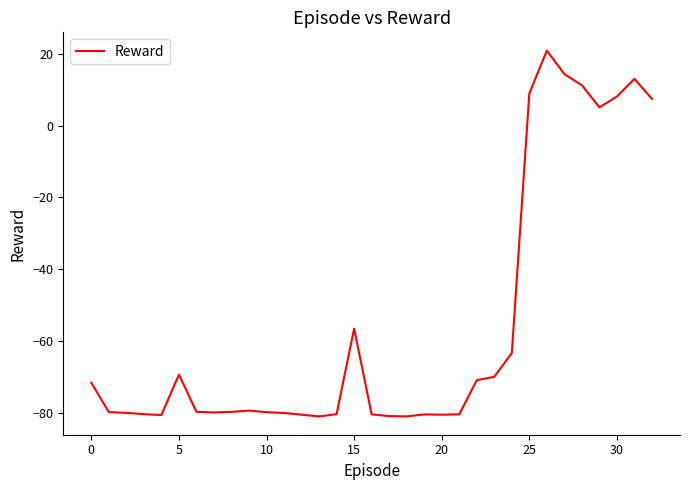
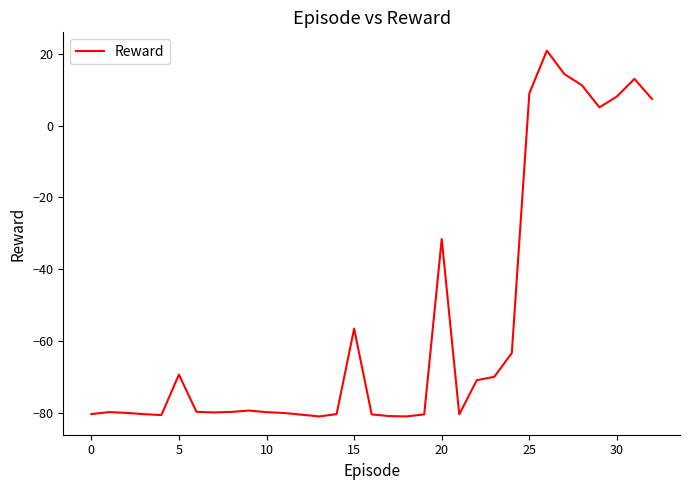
  {
-   "0": -72,
+   "0": -80,
    "5": -69,
    "10": -80,
    "15": -57,
-   "20": -81,
+   "20": -32,
    "25": 9,
    "30": 8
  }
